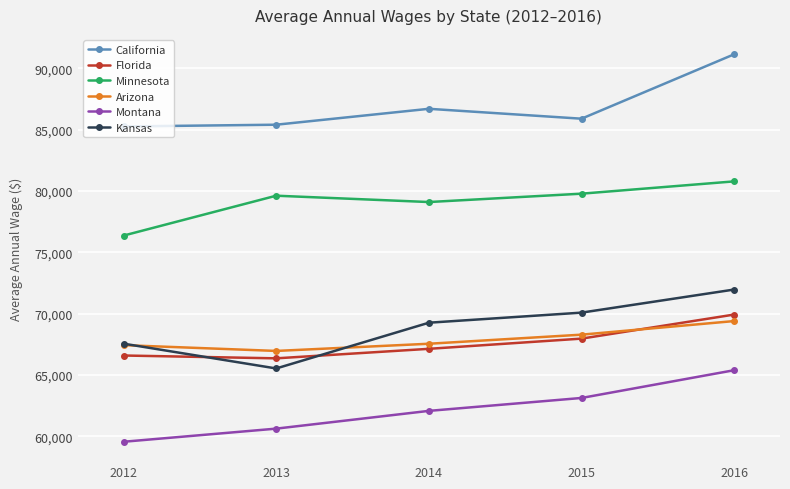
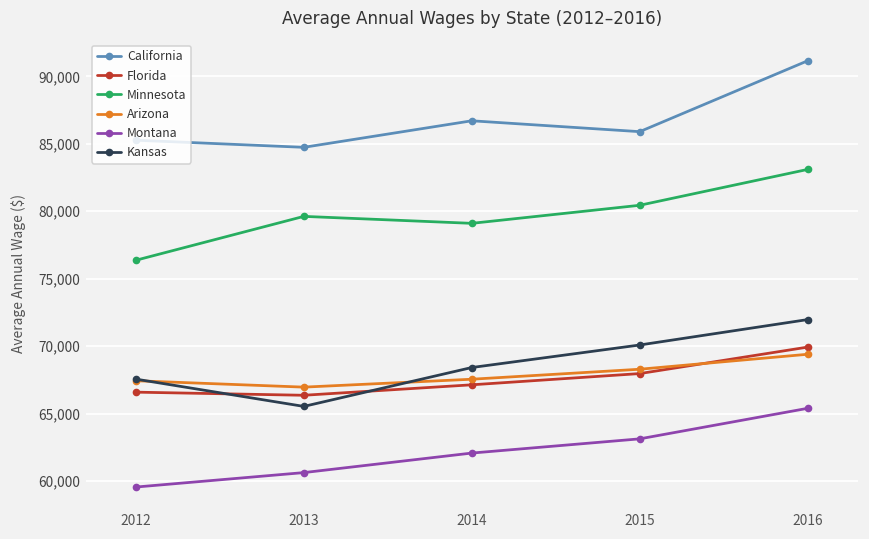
  {
    "California": {
-     "2013": "85,400",
+     "2013": "84,700",
      "2014": "86,700",
      "2015": "85,900",
      "2016": "91,100"
    },
    "Florida": {
      "2012": "66,600",
      "2013": "66,400",
      "2014": "67,100",
      "2015": "68,000",
      "2016": "69,900"
    },
    "Minnesota": {
      "2012": "76,400",
      "2013": "79,600",
      "2014": "79,100",
-     "2015": "79,800",
-     "2016": "80,800"
+     "2015": "80,400",
+     "2016": "83,100"
    },
    "Arizona": {
      "2013": "67,000",
      "2014": "67,600",
      "2015": "68,300",
      "2016": "69,400"
    },
    "Montana": {
      "2012": "59,600",
      "2013": "60,600",
      "2014": "62,100",
      "2015": "63,100",
      "2016": "65,400"
    },
    "Kansas": {
      "2013": "65,500",
-     "2014": "69,300",
+     "2014": "68,400",
      "2015": "70,100",
      "2016": "72,000"
    }
  }
